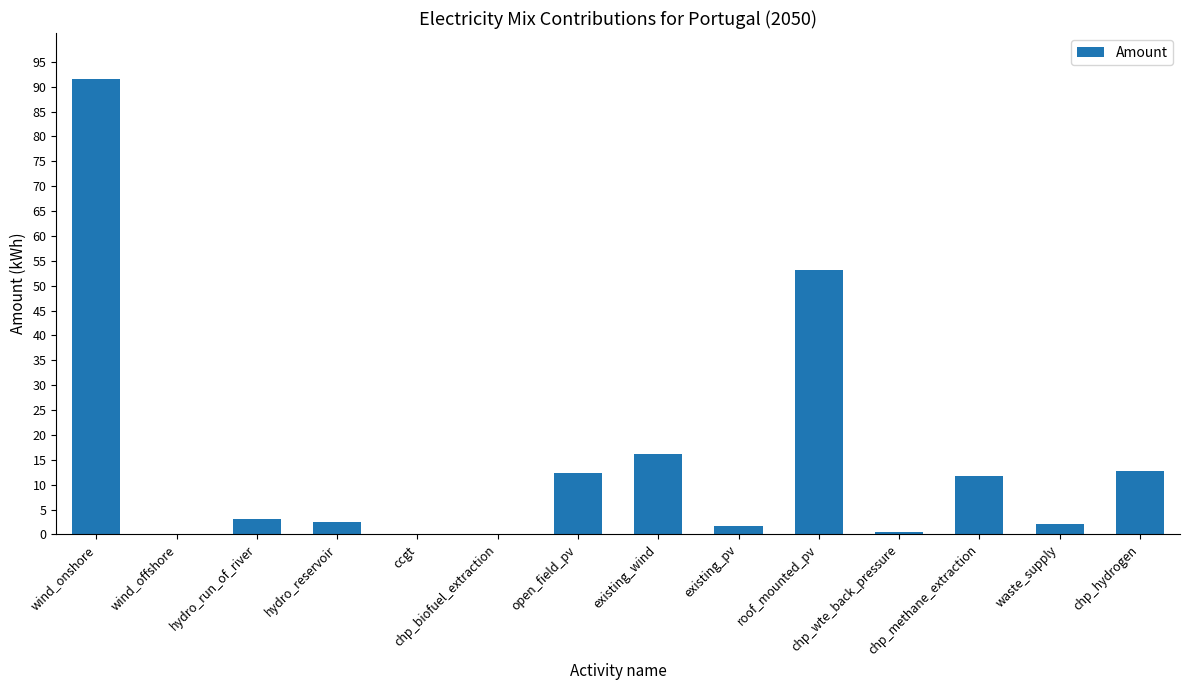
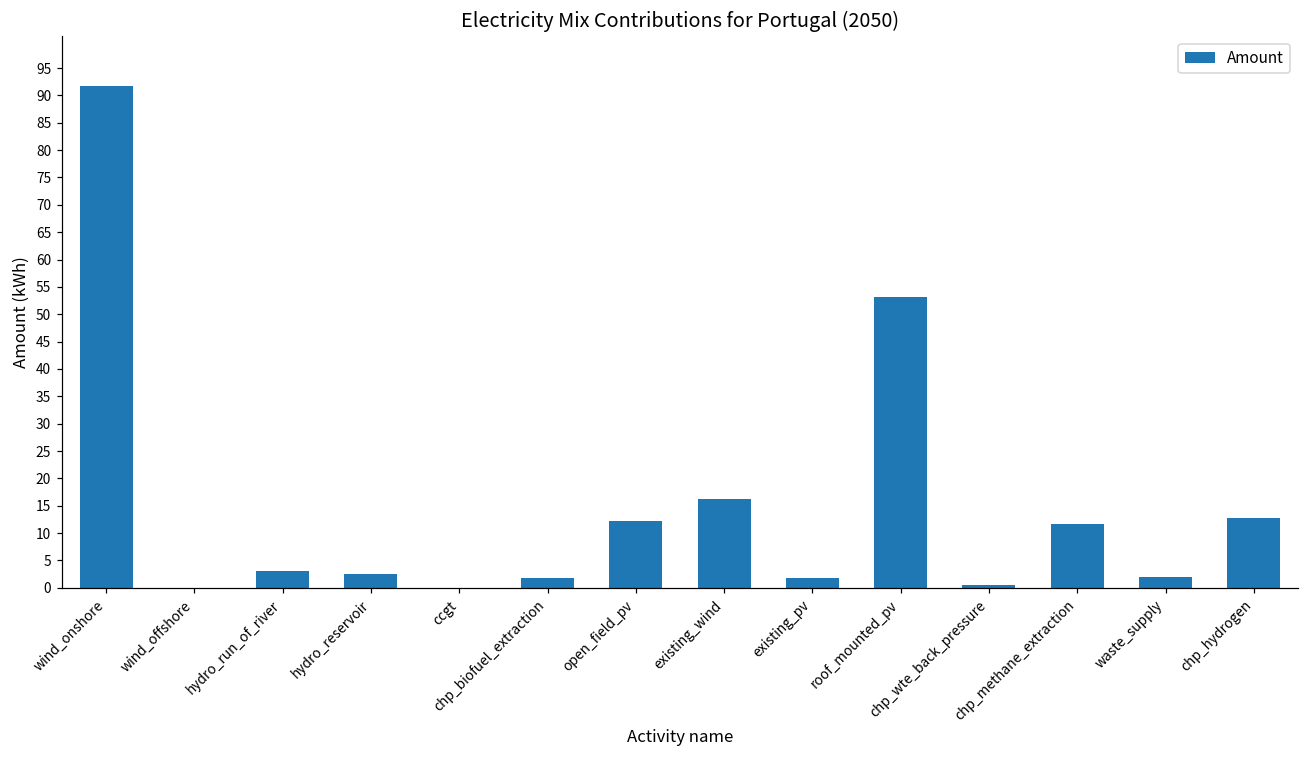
  {
    "wind_onshore": 92,
    "hydro_run_of_river": 3,
    "hydro_reservoir": 3,
-   "chp_biofuel_extraction": 0,
+   "chp_biofuel_extraction": 2,
    "open_field_pv": 12,
    "existing_wind": 16,
    "existing_pv": 2,
    "roof_mounted_pv": 53,
    "chp_methane_extraction": 12,
    "waste_supply": 2,
    "chp_hydrogen": 13
  }
